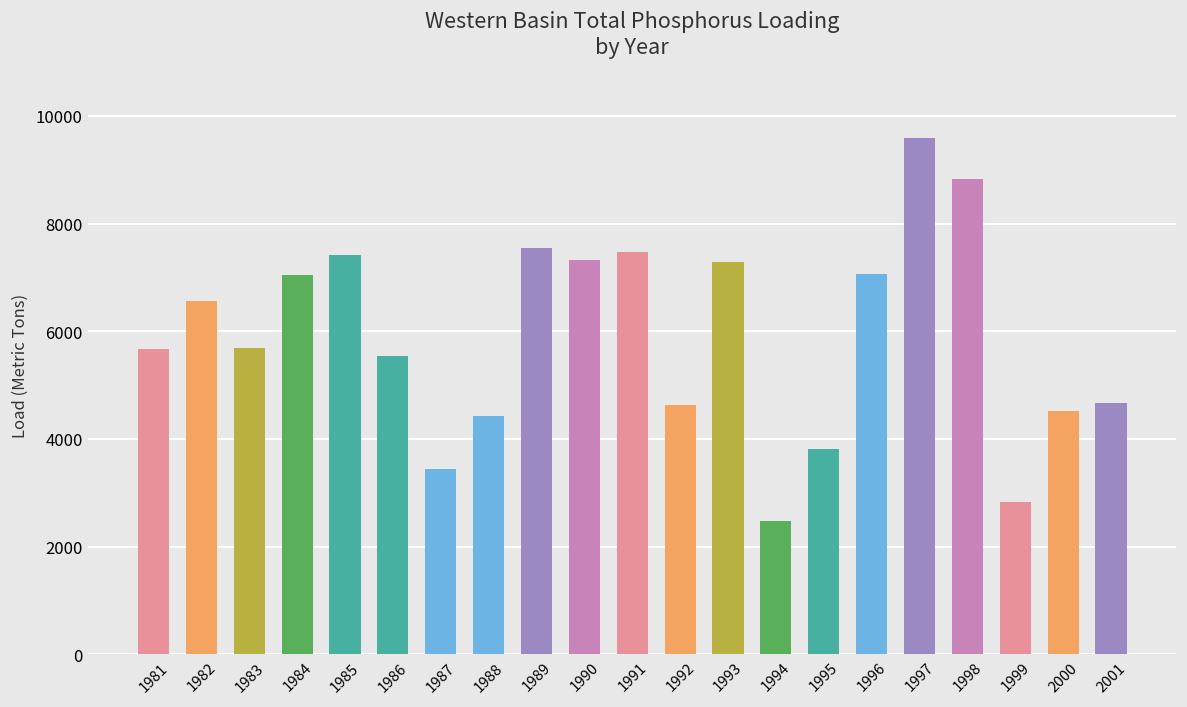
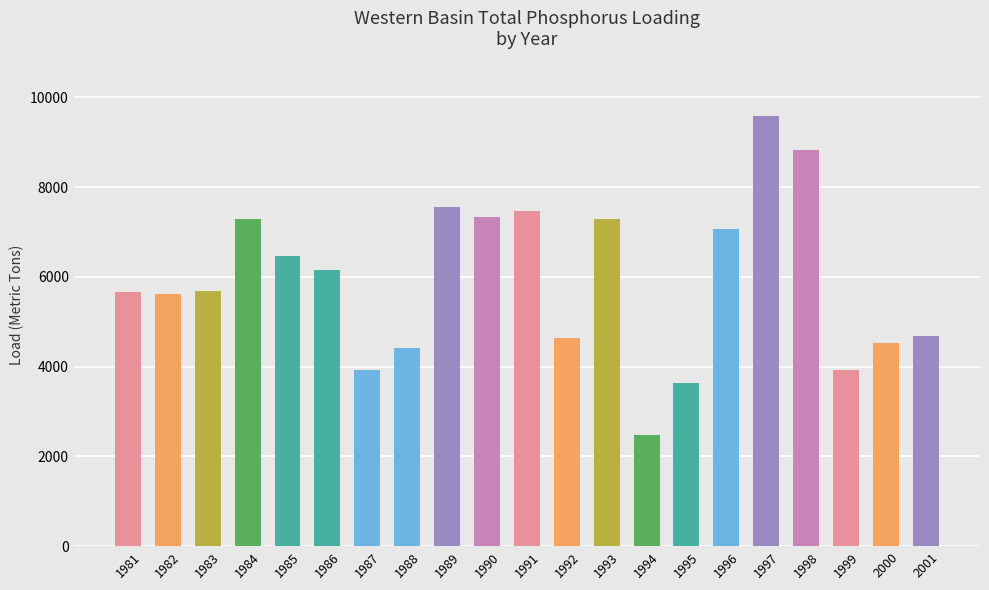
  {
    "1981": 5700,
-   "1982": 6600,
+   "1982": 5600,
    "1983": 5700,
-   "1984": 7000,
-   "1985": 7400,
-   "1986": 5500,
-   "1987": 3400,
+   "1984": 7300,
+   "1985": 6500,
+   "1986": 6200,
+   "1987": 3900,
    "1988": 4400,
    "1989": 7500,
    "1990": 7300,
    "1991": 7500,
    "1992": 4600,
    "1993": 7300,
    "1994": 2500,
-   "1995": 3800,
+   "1995": 3600,
    "1996": 7100,
    "1997": 9600,
    "1998": 8800,
-   "1999": 2800,
+   "1999": 3900,
    "2000": 4500,
    "2001": 4700
  }
